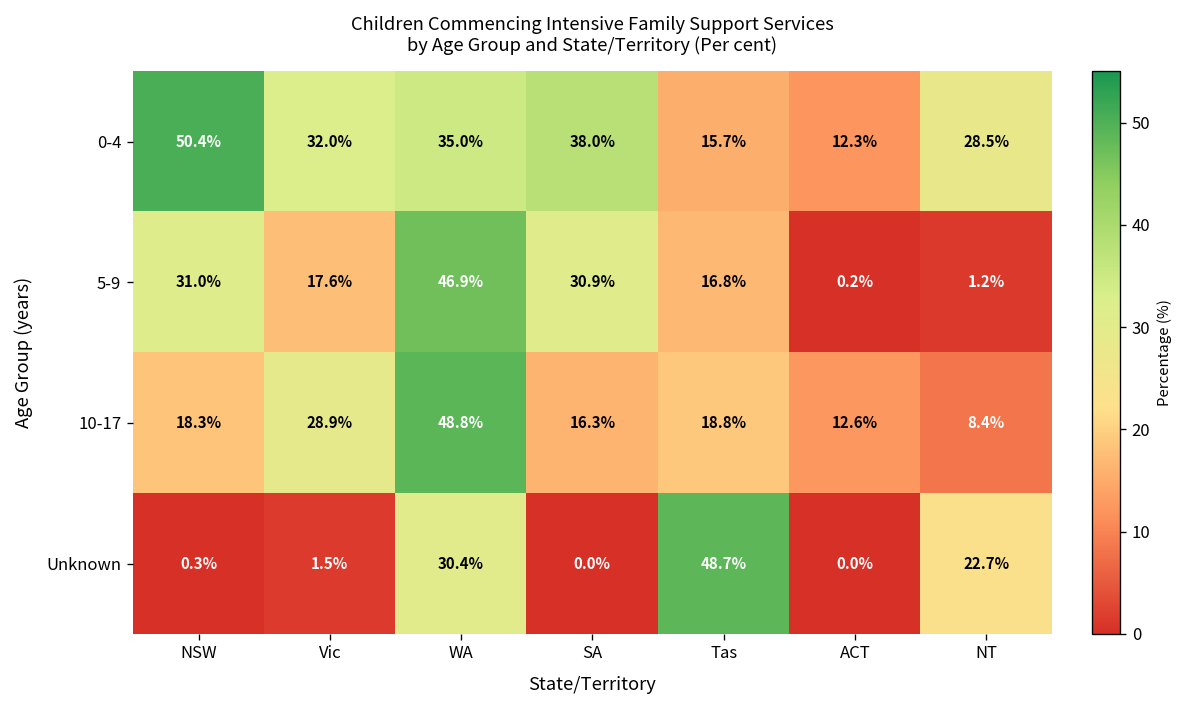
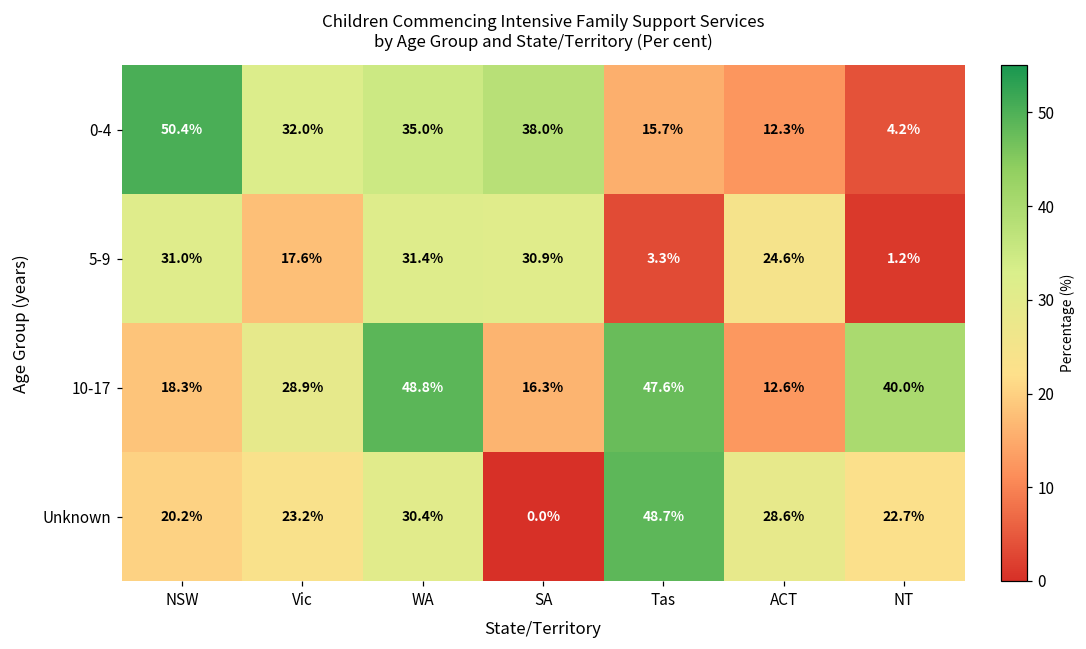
  {
    "0-4": {
      "NSW": "50.4%",
      "Vic": "32.0%",
      "WA": "35.0%",
      "SA": "38.0%",
      "Tas": "15.7%",
      "ACT": "12.3%",
-     "NT": "28.5%"
+     "NT": "4.2%"
    },
    "5-9": {
      "NSW": "31.0%",
      "Vic": "17.6%",
-     "WA": "46.9%",
+     "WA": "31.4%",
      "SA": "30.9%",
-     "Tas": "16.8%",
-     "ACT": "0.2%",
+     "Tas": "3.3%",
+     "ACT": "24.6%",
      "NT": "1.2%"
    },
    "10-17": {
      "NSW": "18.3%",
      "Vic": "28.9%",
      "WA": "48.8%",
      "SA": "16.3%",
-     "Tas": "18.8%",
+     "Tas": "47.6%",
      "ACT": "12.6%",
-     "NT": "8.4%"
+     "NT": "40.0%"
    },
    "Unknown": {
-     "NSW": "0.3%",
-     "Vic": "1.5%",
+     "NSW": "20.2%",
+     "Vic": "23.2%",
      "WA": "30.4%",
      "SA": "0.0%",
      "Tas": "48.7%",
-     "ACT": "0.0%",
+     "ACT": "28.6%",
      "NT": "22.7%"
    }
  }
